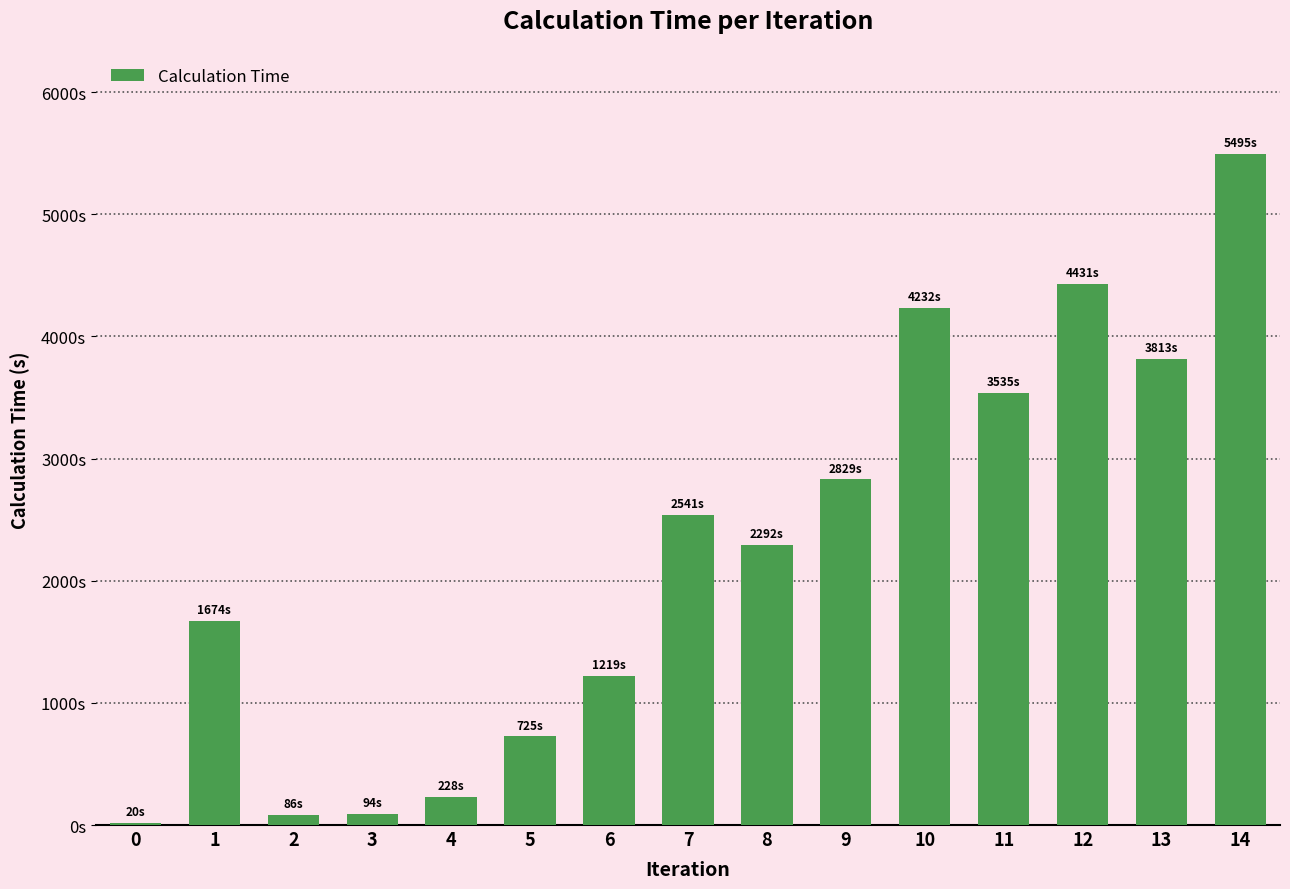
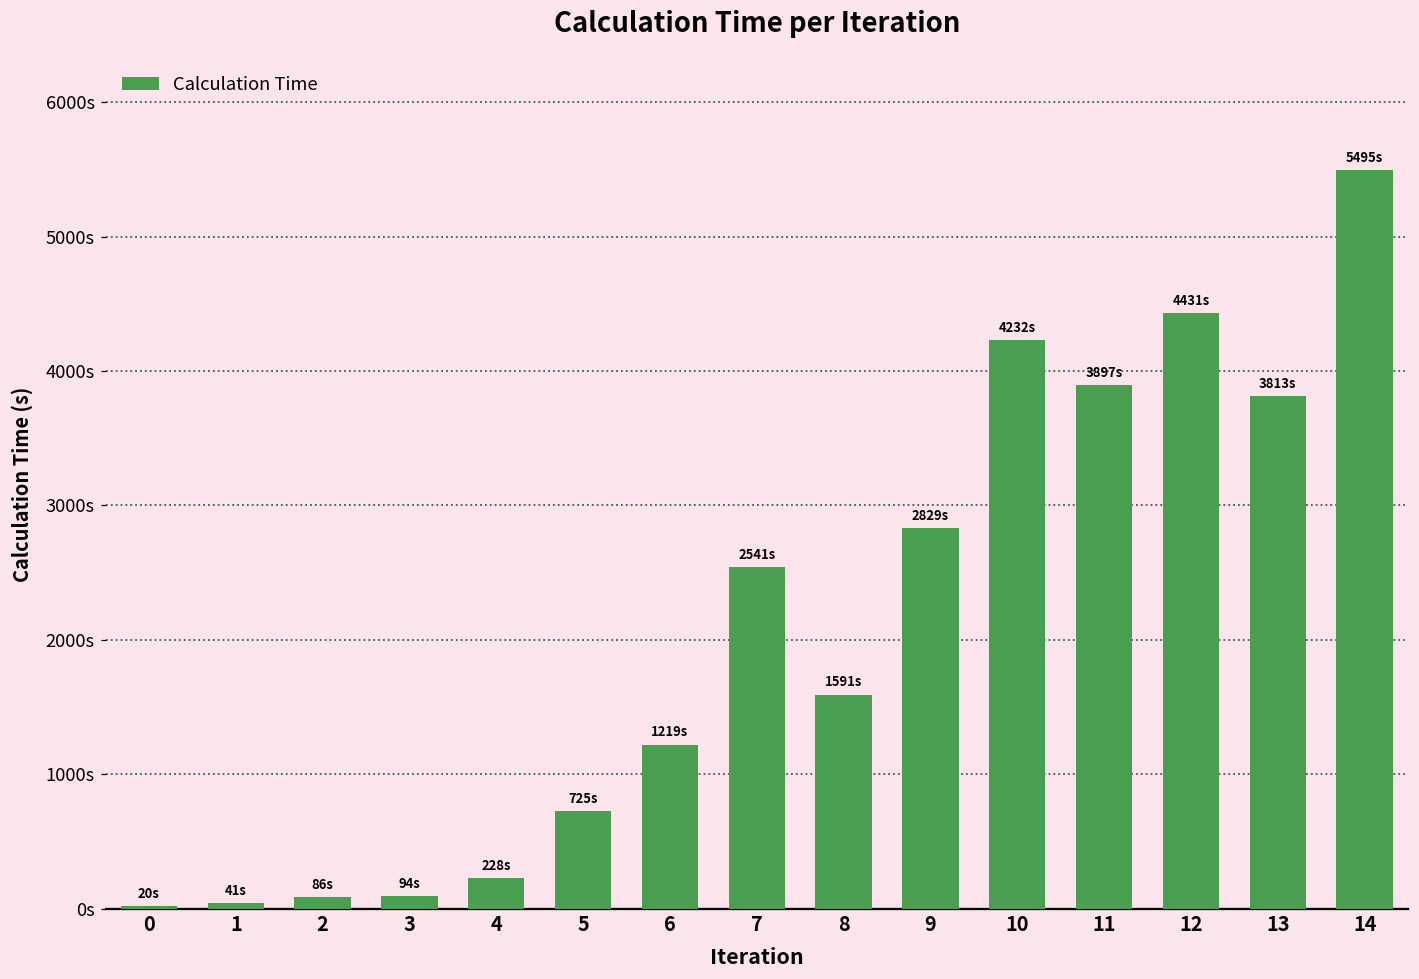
  {
    "0": "20s",
-   "1": "1674s",
+   "1": "41s",
    "2": "86s",
    "3": "94s",
    "4": "228s",
    "5": "725s",
    "6": "1219s",
    "7": "2541s",
-   "8": "2292s",
+   "8": "1591s",
    "9": "2829s",
    "10": "4232s",
-   "11": "3535s",
+   "11": "3897s",
    "12": "4431s",
    "13": "3813s",
    "14": "5495s"
  }
